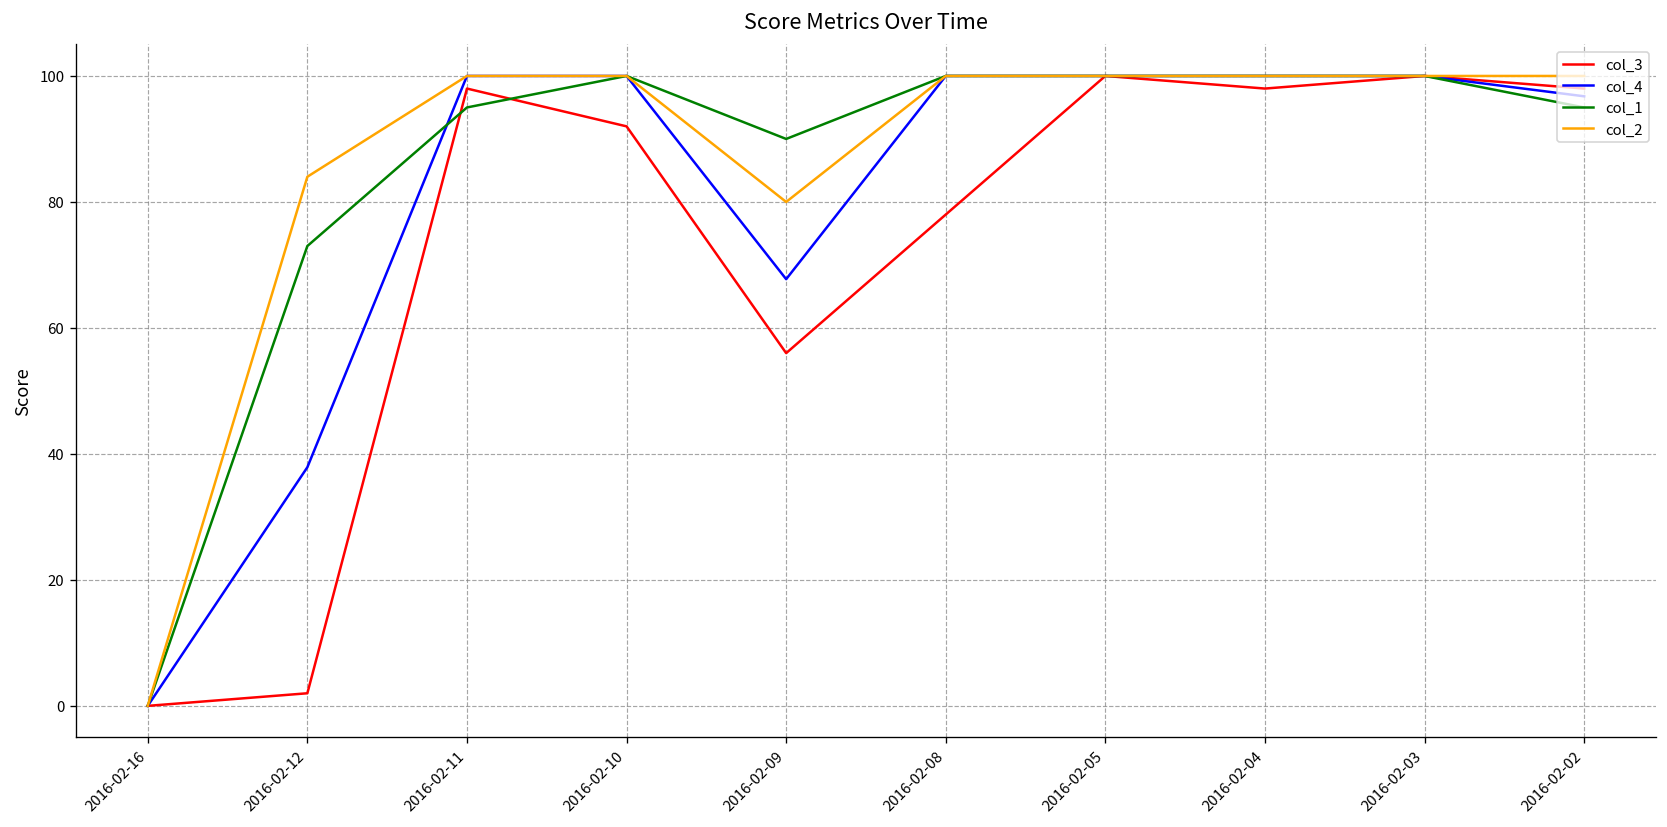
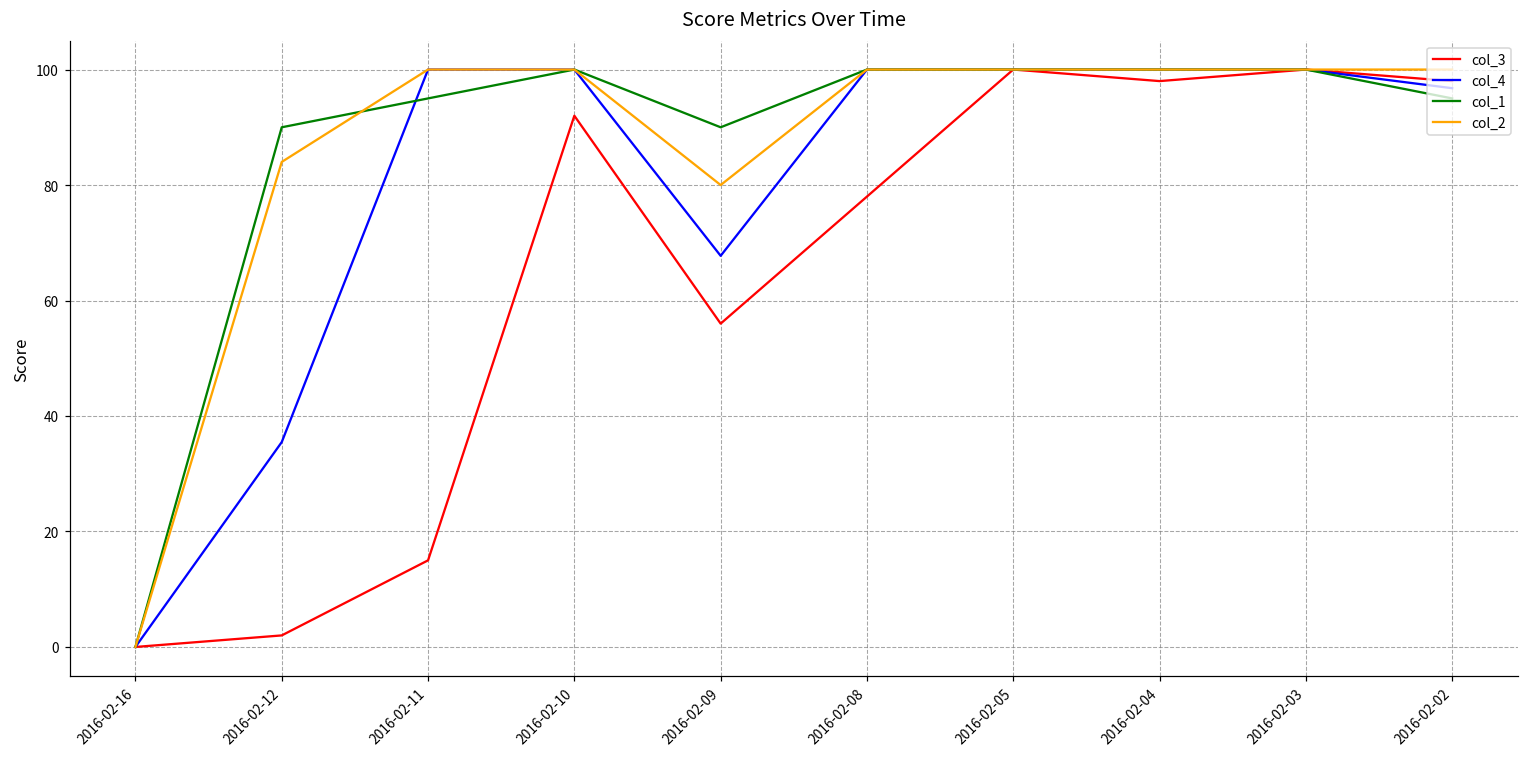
  {
    "col_3": {
      "2016-02-12": 2,
-     "2016-02-11": 98,
+     "2016-02-11": 15,
      "2016-02-10": 92,
      "2016-02-09": 56,
      "2016-02-08": 78,
      "2016-02-04": 98
    },
    "col_4": {
-     "2016-02-12": 38,
+     "2016-02-12": 35,
      "2016-02-09": 68
    },
    "col_1": {
-     "2016-02-12": 73,
+     "2016-02-12": 90,
      "2016-02-11": 95,
      "2016-02-09": 90
    },
    "col_2": {
      "2016-02-12": 84,
      "2016-02-09": 80
    }
  }
